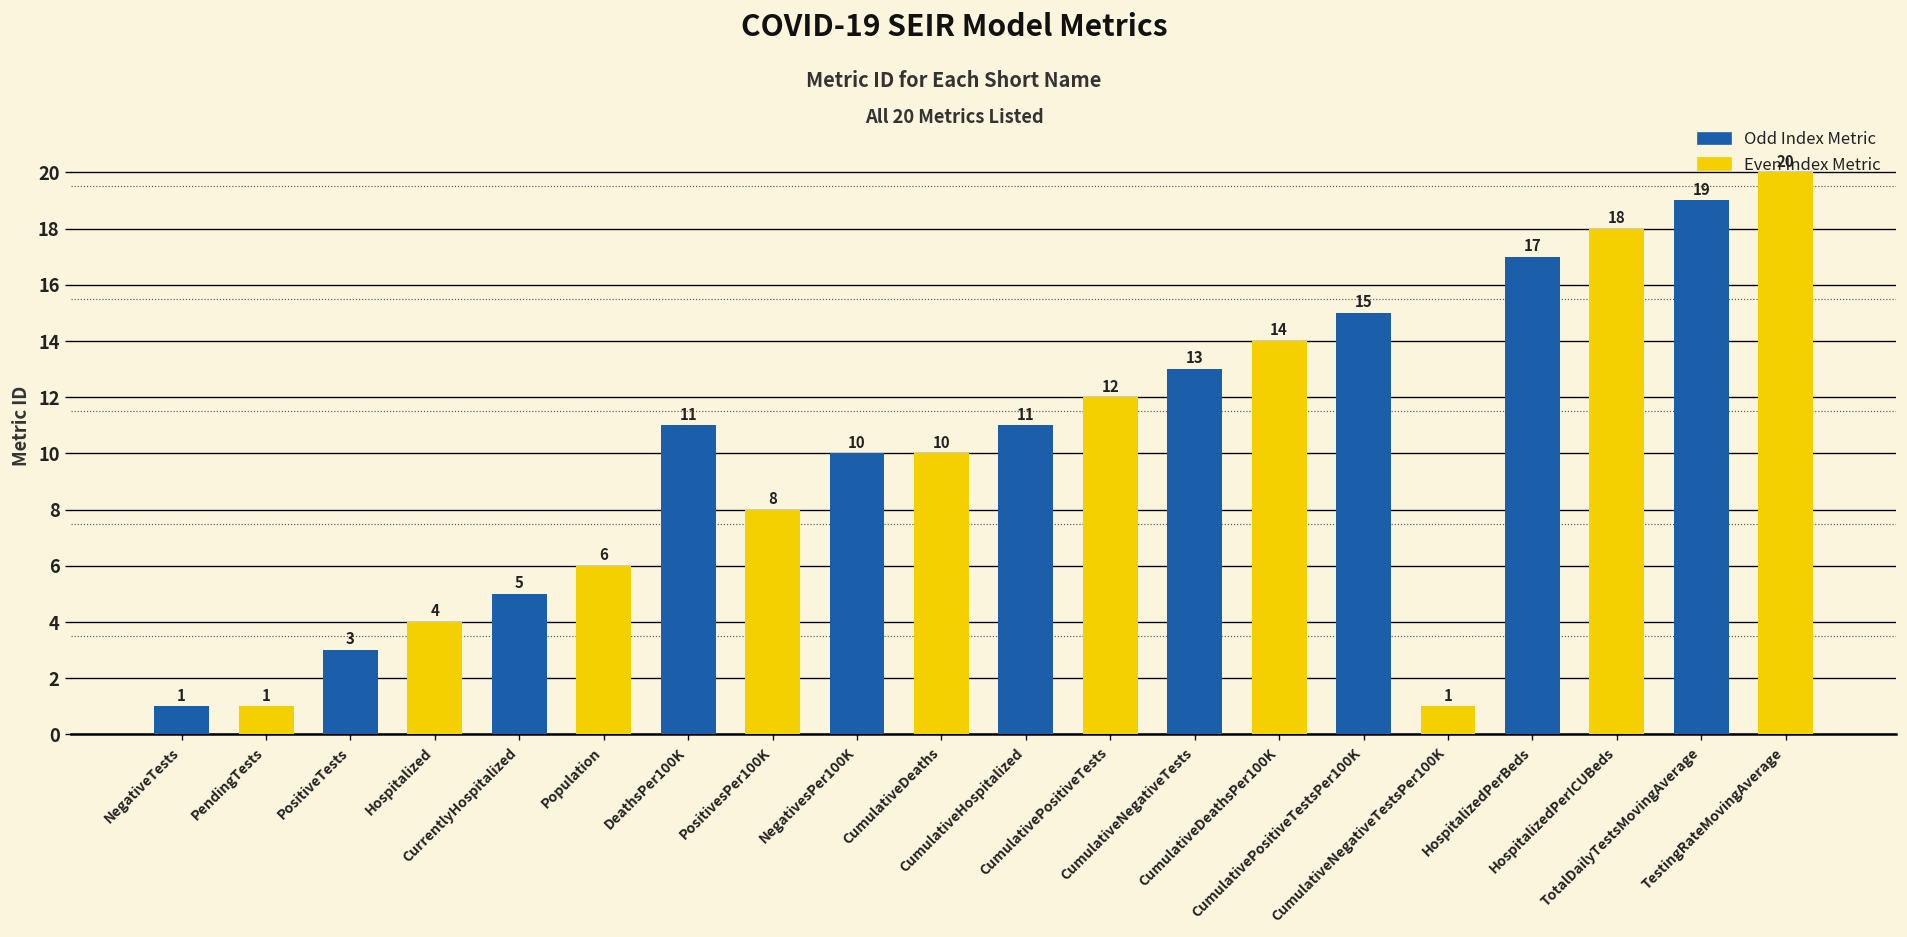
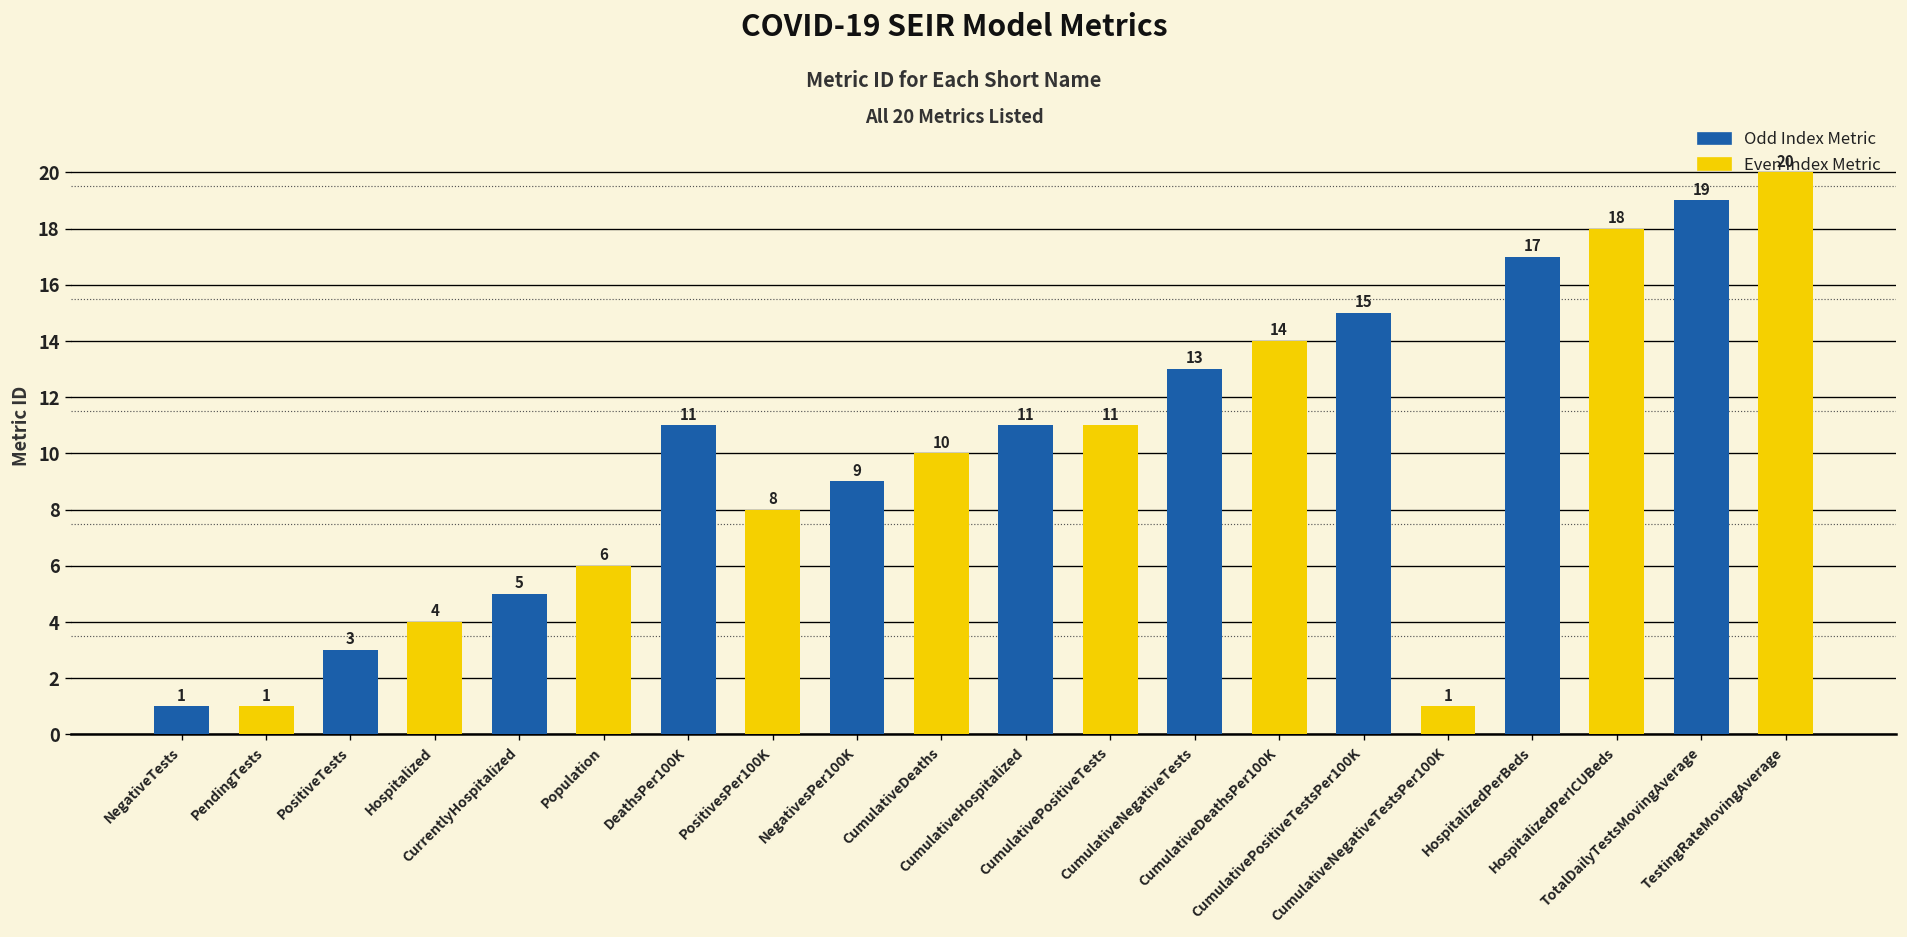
  {
    "NegativeTests": 1,
    "PendingTests": 1,
    "PositiveTests": 3,
    "Hospitalized": 4,
    "CurrentlyHospitalized": 5,
    "Population": 6,
    "DeathsPer100K": 11,
    "PositivesPer100K": 8,
-   "NegativesPer100K": 10,
+   "NegativesPer100K": 9,
    "CumulativeDeaths": 10,
    "CumulativeHospitalized": 11,
-   "CumulativePositiveTests": 12,
+   "CumulativePositiveTests": 11,
    "CumulativeNegativeTests": 13,
    "CumulativeDeathsPer100K": 14,
    "CumulativePositiveTestsPer100K": 15,
    "CumulativeNegativeTestsPer100K": 1,
    "HospitalizedPerBeds": 17,
    "HospitalizedPerICUBeds": 18,
    "TotalDailyTestsMovingAverage": 19,
    "TestingRateMovingAverage": 20
  }
